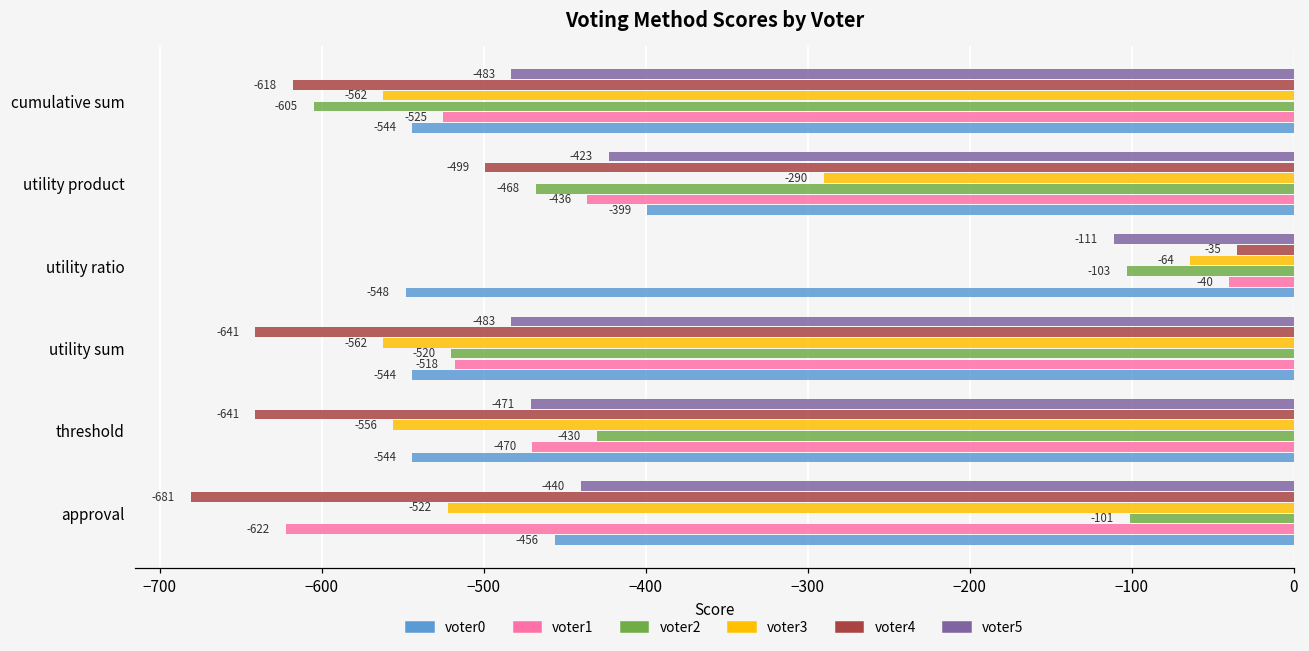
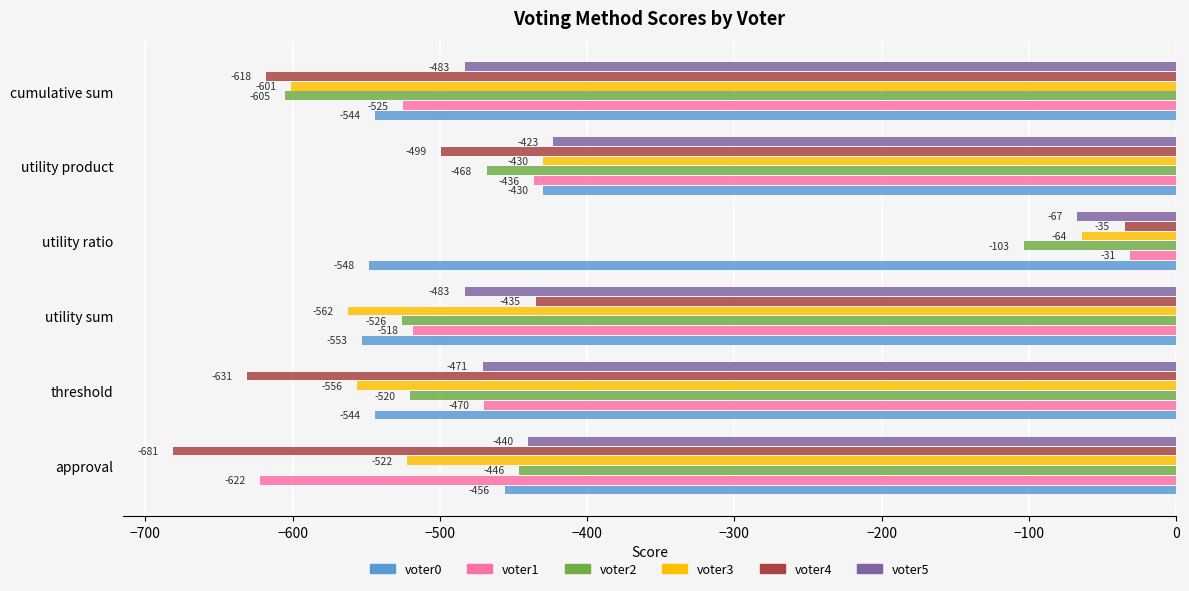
  {
    "voter0": {
      "cumulative sum": -544,
-     "utility product": -399,
+     "utility product": -430,
      "utility ratio": -548,
-     "utility sum": -544,
+     "utility sum": -553,
      "threshold": -544,
      "approval": -456
    },
    "voter1": {
      "cumulative sum": -525,
      "utility product": -436,
-     "utility ratio": -40,
+     "utility ratio": -31,
      "utility sum": -518,
      "threshold": -470,
      "approval": -622
    },
    "voter2": {
      "cumulative sum": -605,
      "utility product": -468,
      "utility ratio": -103,
-     "utility sum": -520,
-     "threshold": -430,
-     "approval": -101
+     "utility sum": -526,
+     "threshold": -520,
+     "approval": -446
    },
    "voter3": {
-     "cumulative sum": -562,
-     "utility product": -290,
+     "cumulative sum": -601,
+     "utility product": -430,
      "utility ratio": -64,
      "utility sum": -562,
      "threshold": -556,
      "approval": -522
    },
    "voter4": {
      "cumulative sum": -618,
      "utility product": -499,
      "utility ratio": -35,
-     "utility sum": -641,
-     "threshold": -641,
+     "utility sum": -435,
+     "threshold": -631,
      "approval": -681
    },
    "voter5": {
      "cumulative sum": -483,
      "utility product": -423,
-     "utility ratio": -111,
+     "utility ratio": -67,
      "utility sum": -483,
      "threshold": -471,
      "approval": -440
    }
  }
